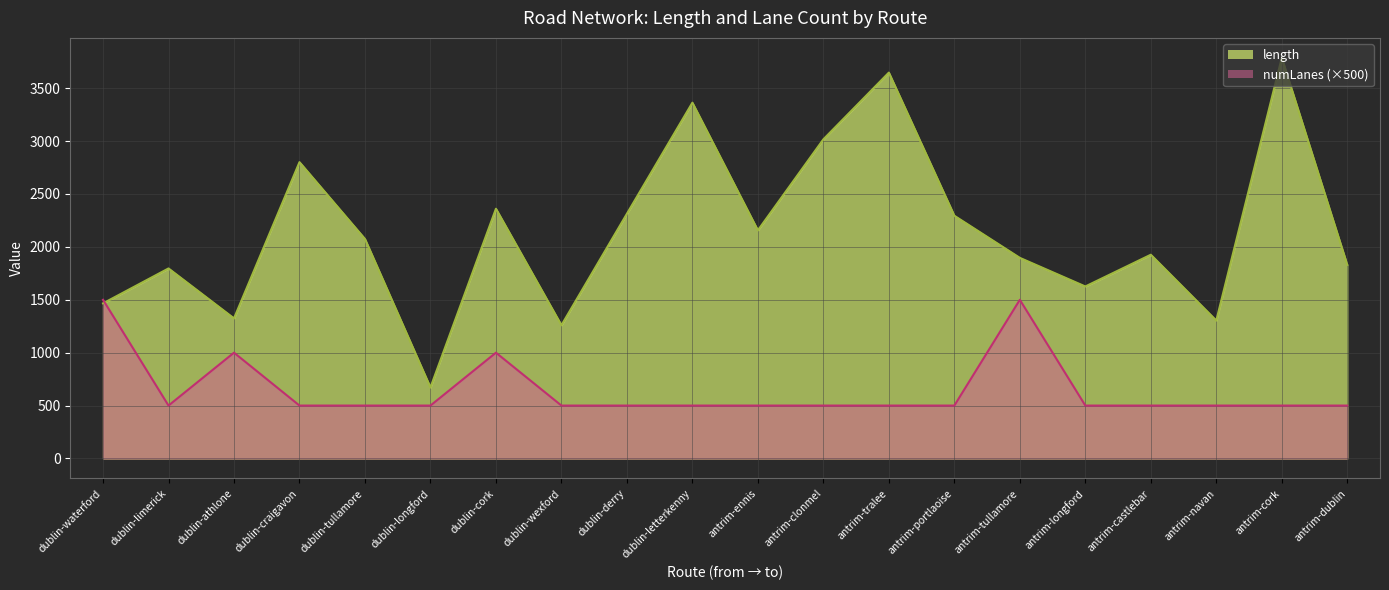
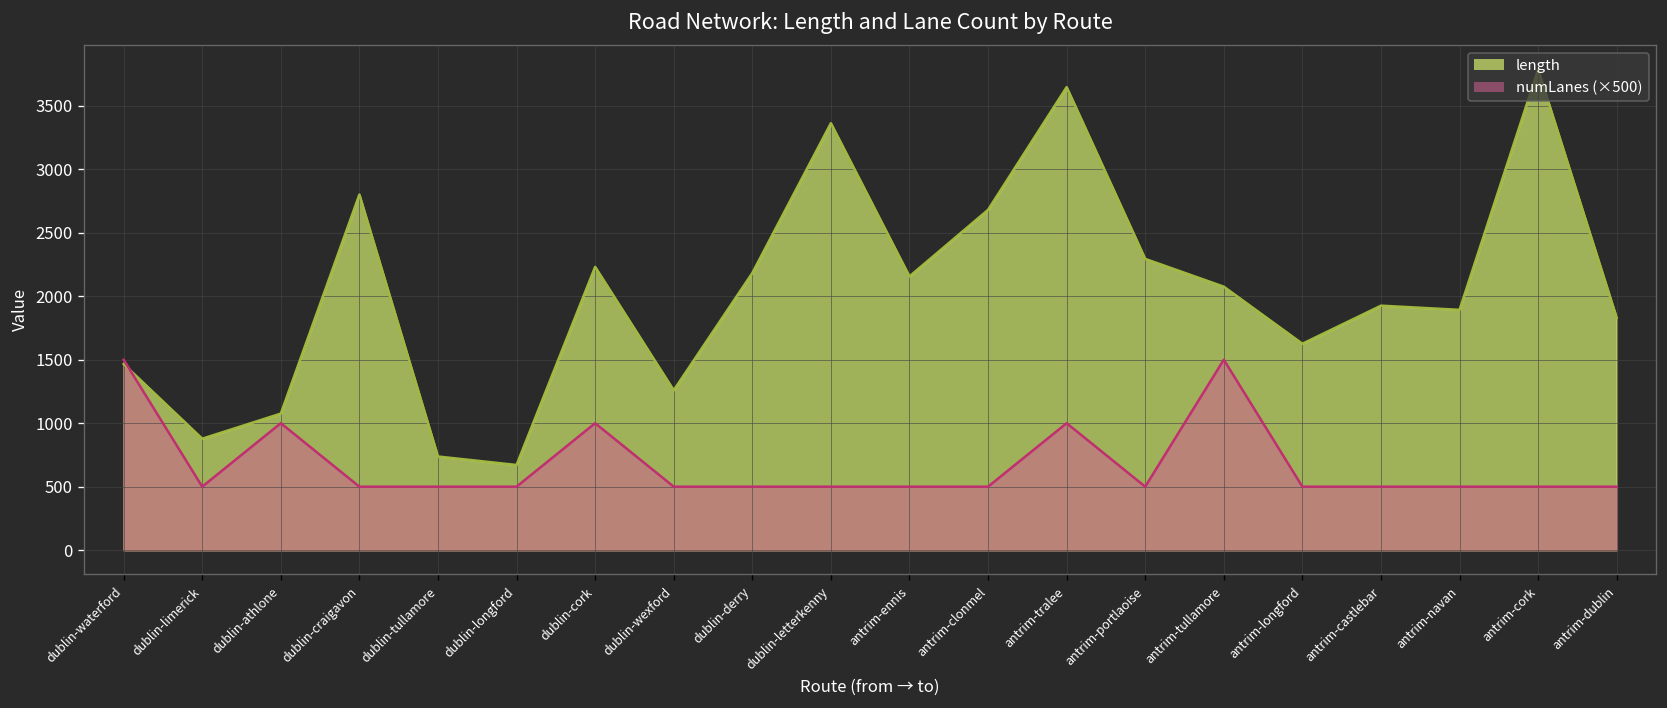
  {
    "length": {
      "dublin-waterford": 1470,
-     "dublin-limerick": 1800,
-     "dublin-athlone": 1320,
+     "dublin-limerick": 880,
+     "dublin-athlone": 1080,
      "dublin-craigavon": 2800,
-     "dublin-tullamore": 2070,
+     "dublin-tullamore": 740,
      "dublin-longford": 670,
-     "dublin-cork": 2360,
+     "dublin-cork": 2230,
      "dublin-wexford": 1260,
-     "dublin-derry": 2310,
+     "dublin-derry": 2180,
      "dublin-letterkenny": 3360,
      "antrim-ennis": 2160,
-     "antrim-clonmel": 3020,
+     "antrim-clonmel": 2680,
      "antrim-tralee": 3650,
      "antrim-portlaoise": 2290,
-     "antrim-tullamore": 1900,
+     "antrim-tullamore": 2080,
      "antrim-longford": 1630,
      "antrim-castlebar": 1930,
-     "antrim-navan": 1300,
+     "antrim-navan": 1890,
      "antrim-dublin": 1830
    },
    "numLanes (×500)": {
      "dublin-waterford": 1500,
      "dublin-limerick": 500,
      "dublin-athlone": 1000,
      "dublin-craigavon": 500,
      "dublin-tullamore": 500,
      "dublin-longford": 500,
      "dublin-cork": 1000,
      "dublin-wexford": 500,
      "dublin-derry": 500,
      "dublin-letterkenny": 500,
      "antrim-ennis": 500,
      "antrim-clonmel": 500,
-     "antrim-tralee": 500,
+     "antrim-tralee": 1000,
      "antrim-portlaoise": 500,
      "antrim-tullamore": 1500,
      "antrim-longford": 500,
      "antrim-castlebar": 500,
      "antrim-navan": 500,
      "antrim-cork": 500,
      "antrim-dublin": 500
    }
  }
